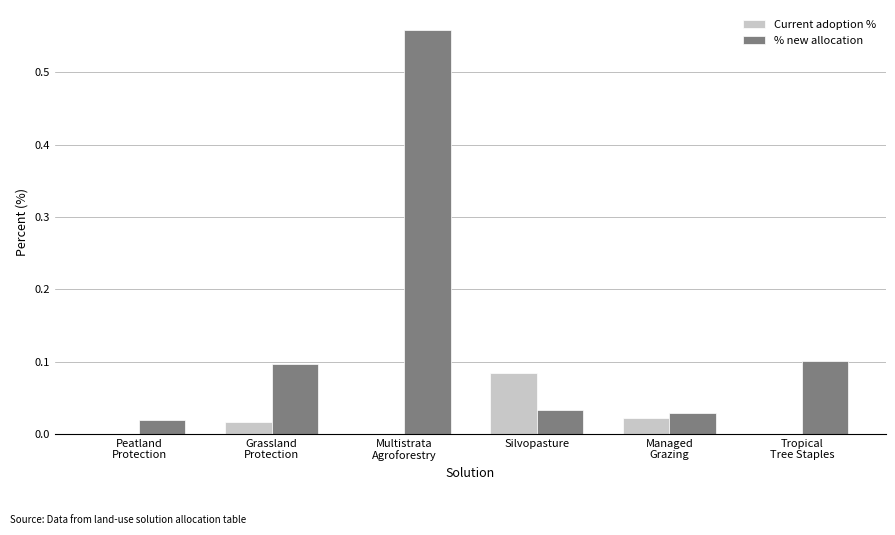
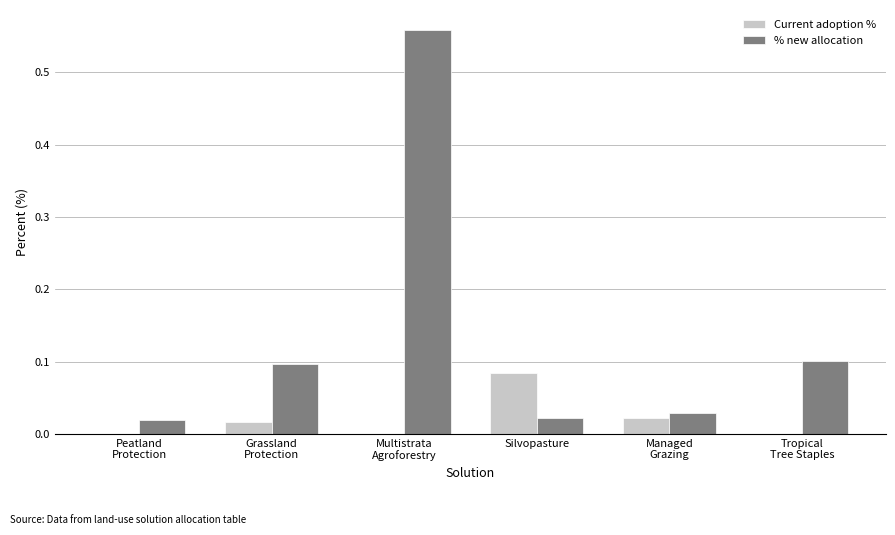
  {
    "Current adoption %": {
      "Peatland Protection": 0.00,
      "Grassland Protection": 0.02,
      "Multistrata Agroforestry": 0.00,
      "Silvopasture": 0.08,
      "Managed Grazing": 0.02,
      "Tropical Tree Staples": 0.00
    },
    "% new allocation": {
      "Peatland Protection": 0.02,
      "Grassland Protection": 0.10,
      "Multistrata Agroforestry": 0.56,
-     "Silvopasture": 0.03,
+     "Silvopasture": 0.02,
      "Managed Grazing": 0.03,
      "Tropical Tree Staples": 0.10
    }
  }
